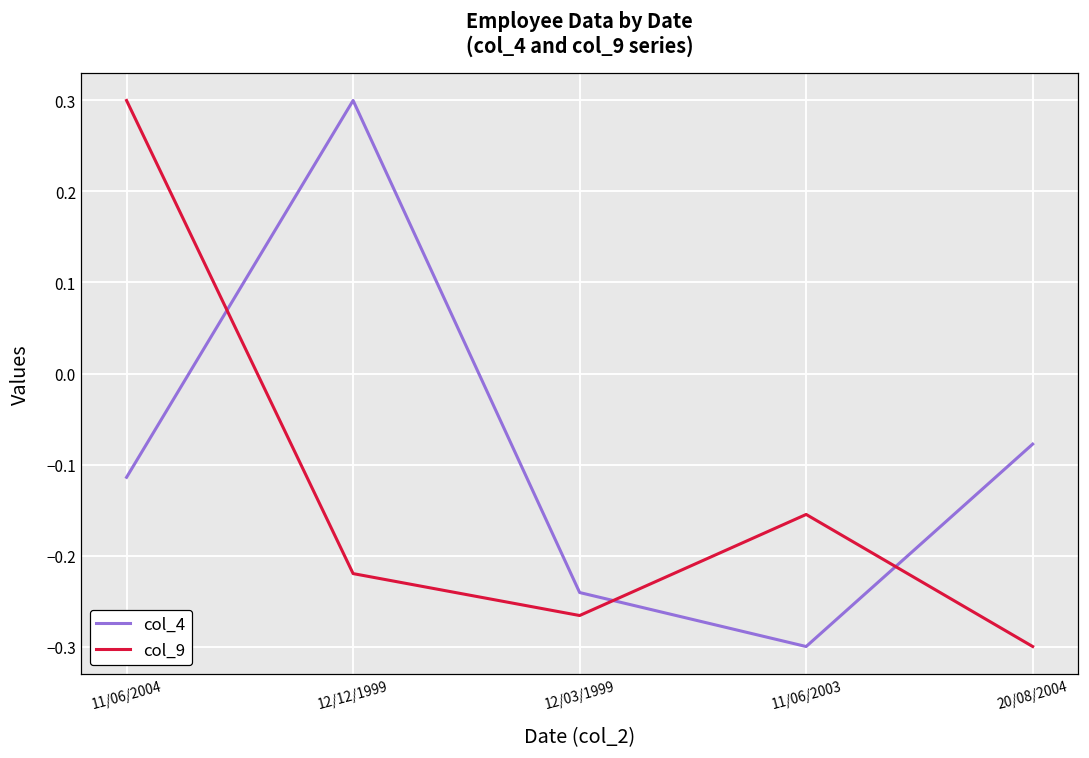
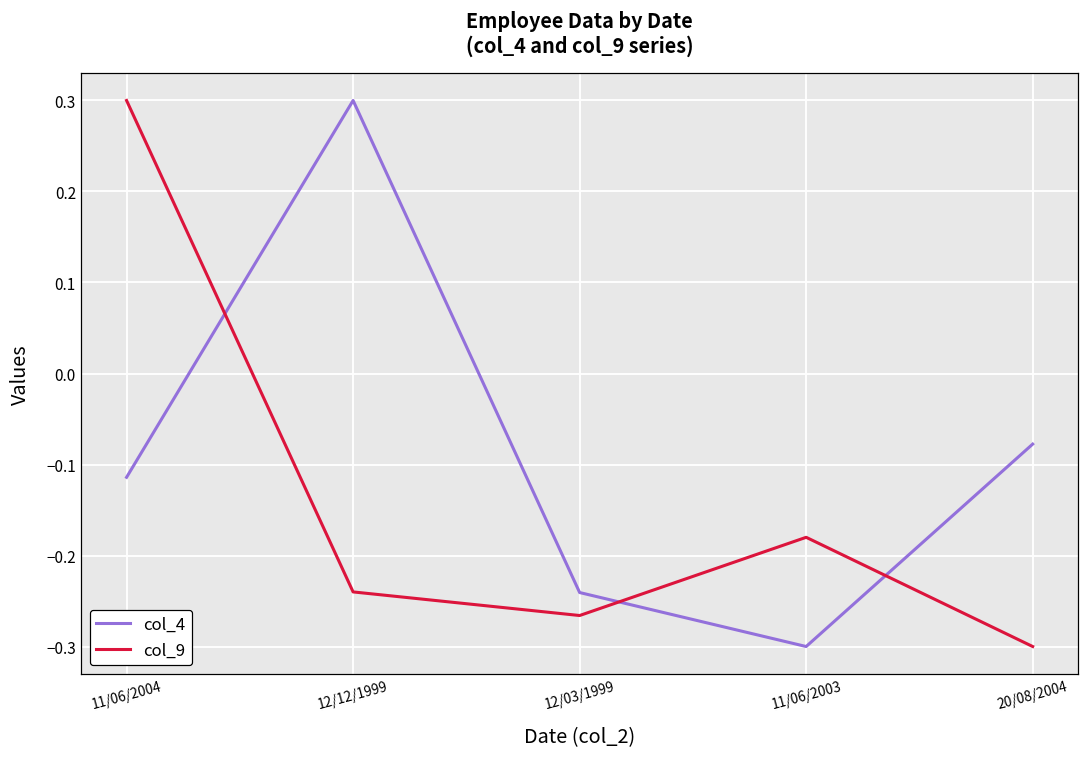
  {
    "col_4": {
      "11/06/2004": -0.11,
      "12/12/1999": 0.30,
      "12/03/1999": -0.24,
      "11/06/2003": -0.30,
      "20/08/2004": -0.08
    },
    "col_9": {
      "11/06/2004": 0.30,
-     "12/12/1999": -0.22,
+     "12/12/1999": -0.24,
      "12/03/1999": -0.27,
-     "11/06/2003": -0.15,
+     "11/06/2003": -0.18,
      "20/08/2004": -0.30
    }
  }
